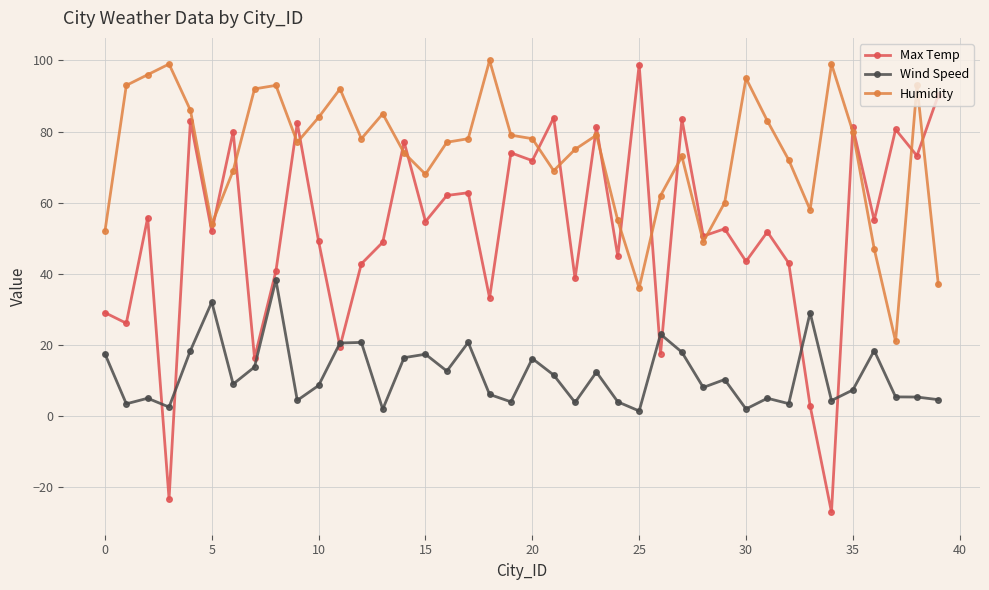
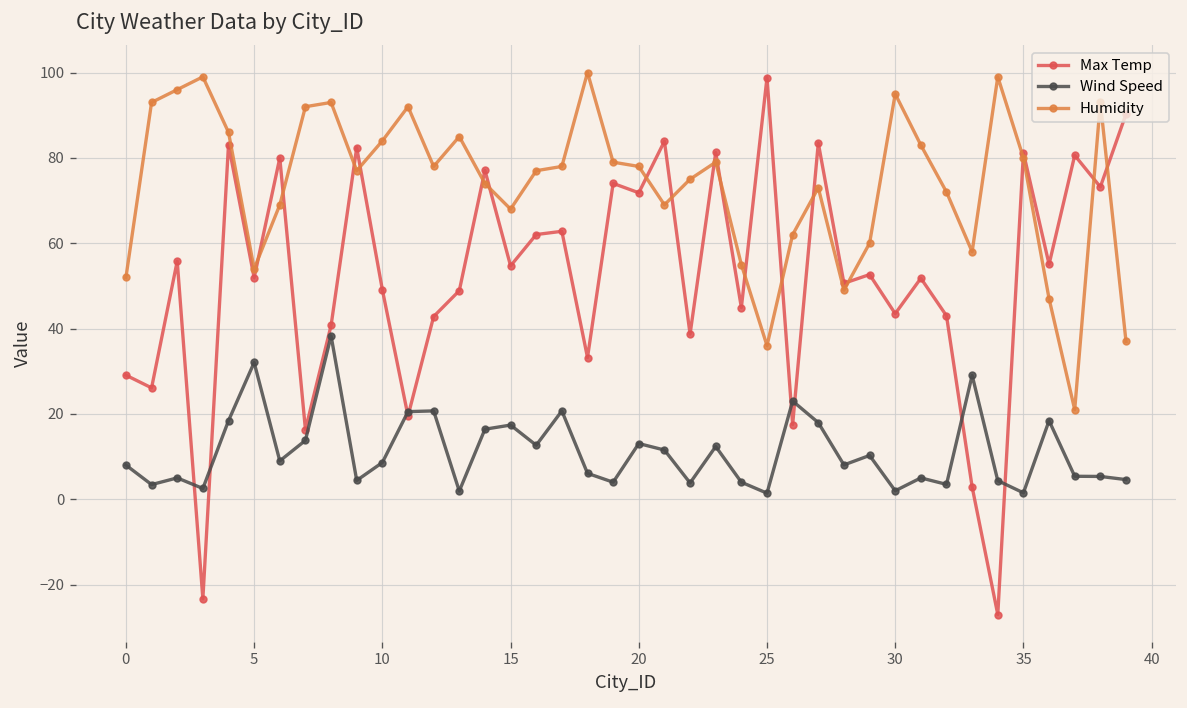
  {
    "Wind Speed": {
-     "0": 18,
+     "0": 8,
      "5": 32,
      "10": 9,
      "15": 17,
-     "20": 16,
+     "20": 13,
      "25": 1,
      "30": 2,
-     "35": 7
+     "35": 2
    }
  }
